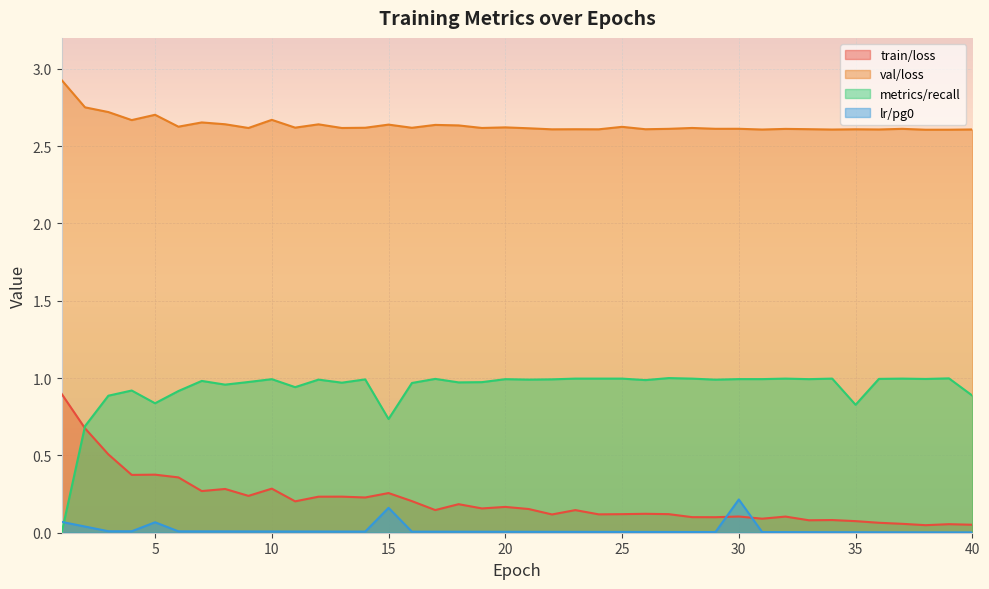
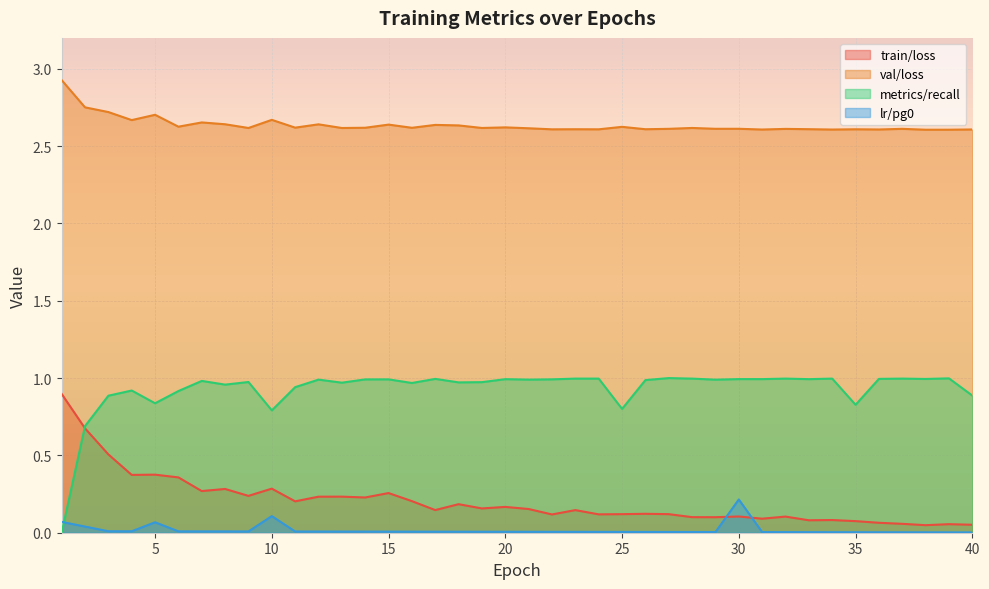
  {
    "metrics/recall": {
      "5": 0.84,
-     "10": 0.99,
-     "15": 0.74,
+     "10": 0.79,
+     "15": 0.99,
      "20": 0.99,
-     "25": 1.00,
+     "25": 0.80,
      "30": 0.99,
      "35": 0.83,
      "40": 0.89
    },
    "lr/pg0": {
      "5": 0.07,
-     "10": 0.01,
-     "15": 0.16,
+     "10": 0.11,
+     "15": 0.01,
      "20": 0.01,
      "25": 0.01,
      "30": 0.22,
      "35": 0.00,
      "40": 0.00
    }
  }
